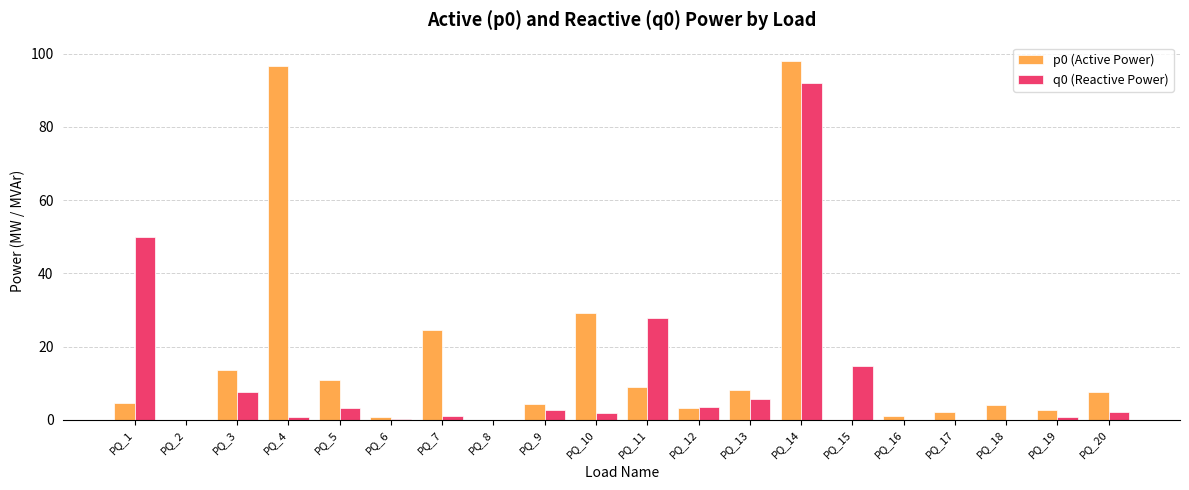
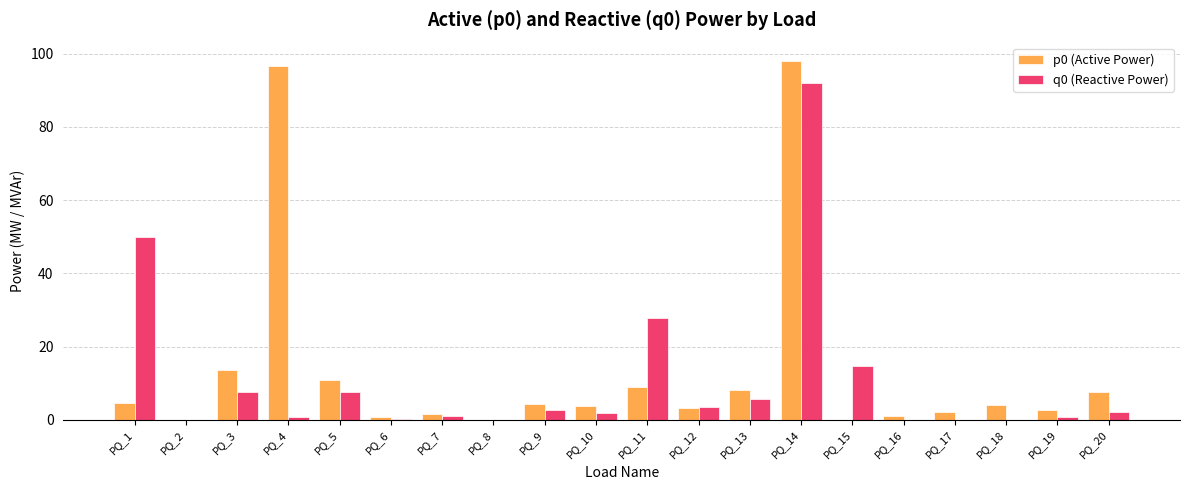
  {
    "p0 (Active Power)": {
      "PQ_1": 5,
      "PQ_3": 14,
      "PQ_4": 97,
      "PQ_5": 11,
      "PQ_6": 1,
-     "PQ_7": 25,
+     "PQ_7": 2,
      "PQ_9": 4,
-     "PQ_10": 29,
+     "PQ_10": 4,
      "PQ_11": 9,
      "PQ_12": 3,
      "PQ_13": 8,
      "PQ_14": 98,
      "PQ_15": 0,
      "PQ_16": 1,
      "PQ_17": 2,
      "PQ_18": 4,
      "PQ_19": 3,
      "PQ_20": 8
    },
    "q0 (Reactive Power)": {
      "PQ_1": 50,
      "PQ_3": 8,
      "PQ_4": 1,
-     "PQ_5": 3,
+     "PQ_5": 8,
      "PQ_7": 1,
      "PQ_9": 3,
      "PQ_10": 2,
      "PQ_11": 28,
      "PQ_12": 3,
      "PQ_13": 6,
      "PQ_14": 92,
      "PQ_15": 15,
      "PQ_16": 0,
      "PQ_17": 0,
      "PQ_18": 0,
      "PQ_19": 1,
      "PQ_20": 2
    }
  }
